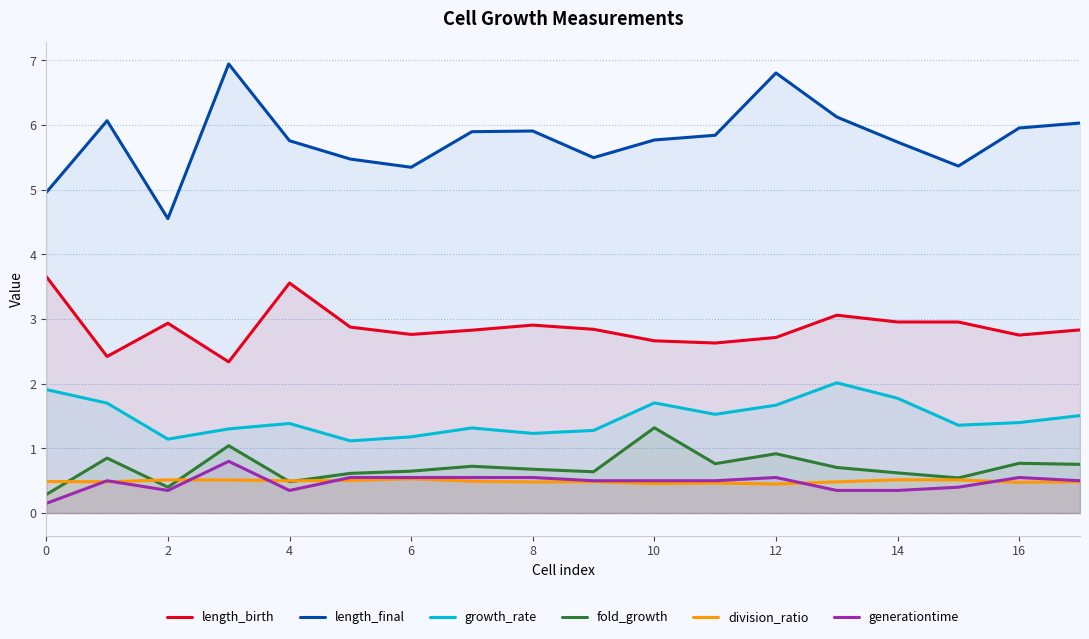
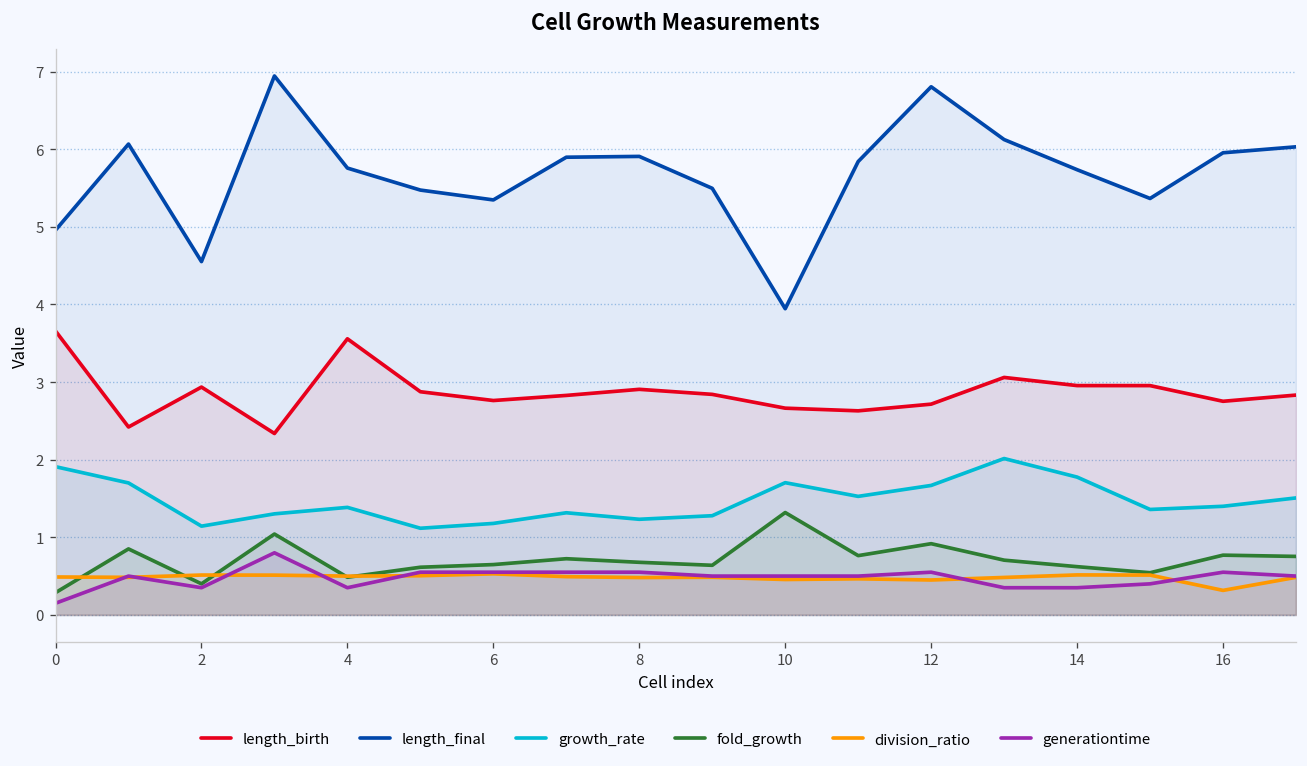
  {
    "length_birth": {
      "0": 3.7,
      "2": 2.9,
      "4": 3.6,
      "6": 2.8,
      "8": 2.9,
      "10": 2.7,
      "12": 2.7,
      "14": 3.0,
      "16": 2.8
    },
    "length_final": {
      "0": 5.0,
      "2": 4.6,
      "4": 5.8,
      "6": 5.3,
      "8": 5.9,
-     "10": 5.8,
+     "10": 3.9,
      "12": 6.8,
      "14": 5.7,
      "16": 6.0
    },
    "growth_rate": {
      "0": 1.9,
      "2": 1.1,
      "4": 1.4,
      "6": 1.2,
      "8": 1.2,
      "10": 1.7,
      "12": 1.7,
      "14": 1.8,
      "16": 1.4
    },
    "fold_growth": {
      "0": 0.3,
      "2": 0.4,
      "6": 0.6,
      "8": 0.7,
      "10": 1.3,
      "12": 0.9,
      "14": 0.6,
      "16": 0.8
    },
    "division_ratio": {
      "0": 0.5,
      "2": 0.5,
      "8": 0.5,
      "10": 0.5,
      "12": 0.4,
      "14": 0.5,
-     "16": 0.5
+     "16": 0.3
    },
    "generationtime": {
      "0": 0.2,
      "2": 0.4,
      "4": 0.4,
      "8": 0.5,
      "10": 0.5,
      "12": 0.5,
      "14": 0.3,
      "16": 0.5
    }
  }
